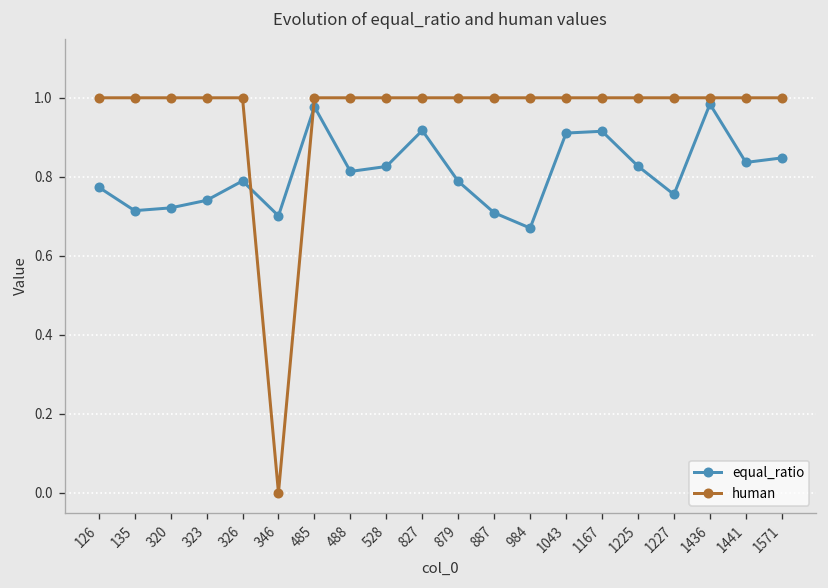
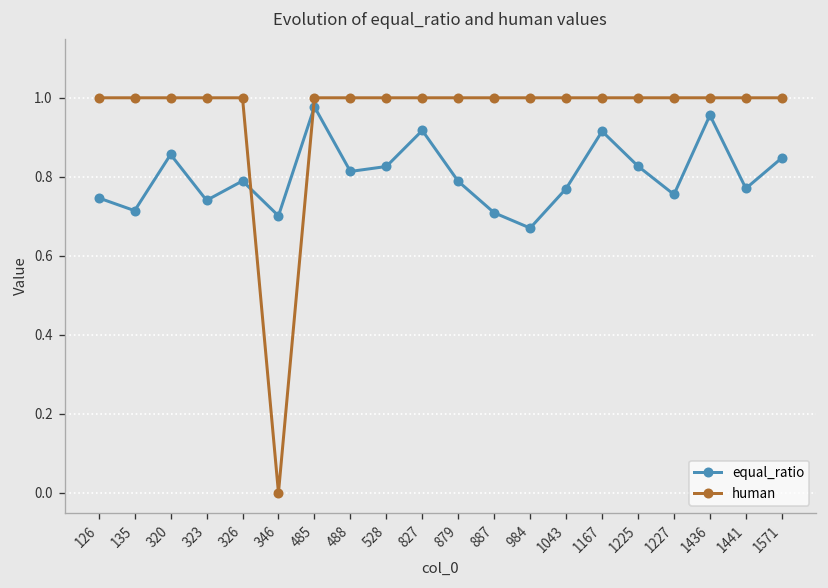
  {
    "equal_ratio": {
-     "126": 0.77,
+     "126": 0.75,
      "135": 0.71,
-     "320": 0.72,
+     "320": 0.86,
      "323": 0.74,
      "326": 0.79,
      "346": 0.70,
      "485": 0.98,
      "488": 0.81,
      "528": 0.83,
      "827": 0.92,
      "879": 0.79,
      "887": 0.71,
      "984": 0.67,
-     "1043": 0.91,
+     "1043": 0.77,
      "1167": 0.92,
      "1225": 0.83,
      "1227": 0.76,
-     "1436": 0.98,
-     "1441": 0.84,
+     "1436": 0.96,
+     "1441": 0.77,
      "1571": 0.85
    },
    "human": {
      "126": 1.00,
      "135": 1.00,
      "320": 1.00,
      "323": 1.00,
      "326": 1.00,
      "346": 0.00,
      "485": 1.00,
      "488": 1.00,
      "528": 1.00,
      "827": 1.00,
      "879": 1.00,
      "887": 1.00,
      "984": 1.00,
      "1043": 1.00,
      "1167": 1.00,
      "1225": 1.00,
      "1227": 1.00,
      "1436": 1.00,
      "1441": 1.00,
      "1571": 1.00
    }
  }
